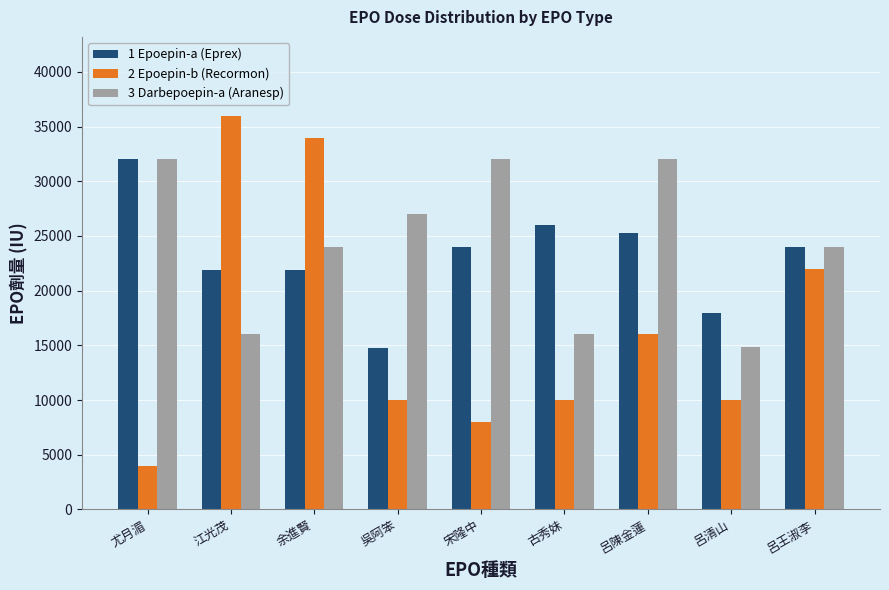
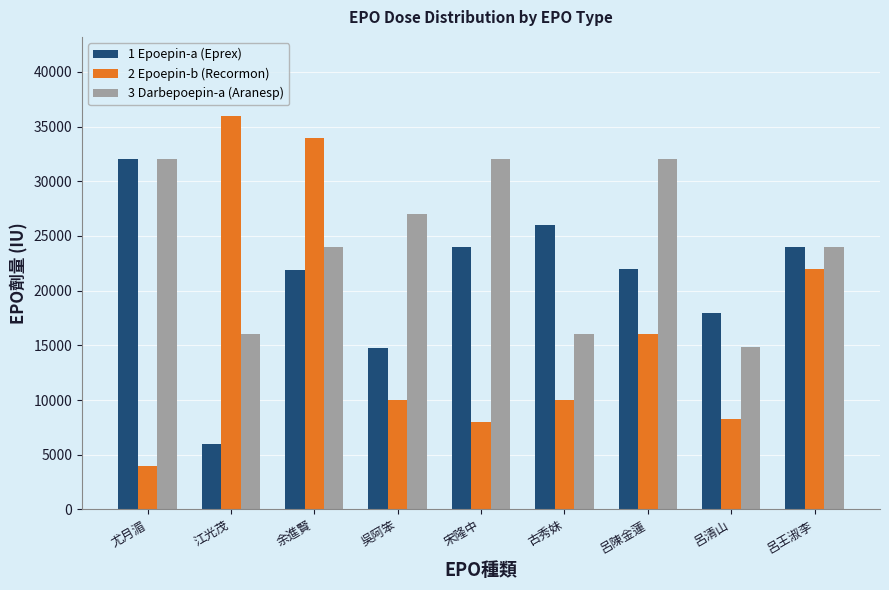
  {
    "1 Epoepin-a (Eprex)": {
      "尤月湄": 32000,
-     "江光茂": 21900,
+     "江光茂": 6000,
      "余進賢": 21900,
      "吳阿笨": 14700,
      "宋隆中": 24000,
      "古秀妹": 26000,
-     "呂陳金蓮": 25300,
+     "呂陳金蓮": 22000,
      "呂清山": 18000,
      "呂王淑李": 24000
    },
    "2 Epoepin-b (Recormon)": {
      "尤月湄": 4000,
      "江光茂": 36000,
      "余進賢": 34000,
      "吳阿笨": 10000,
      "宋隆中": 8000,
      "古秀妹": 10000,
      "呂陳金蓮": 16000,
-     "呂清山": 10000,
+     "呂清山": 8300,
      "呂王淑李": 22000
    },
    "3 Darbepoepin-a (Aranesp)": {
      "尤月湄": 32000,
      "江光茂": 16000,
      "余進賢": 24000,
      "吳阿笨": 27000,
      "宋隆中": 32000,
      "古秀妹": 16000,
      "呂陳金蓮": 32000,
      "呂清山": 14900,
      "呂王淑李": 24000
    }
  }
